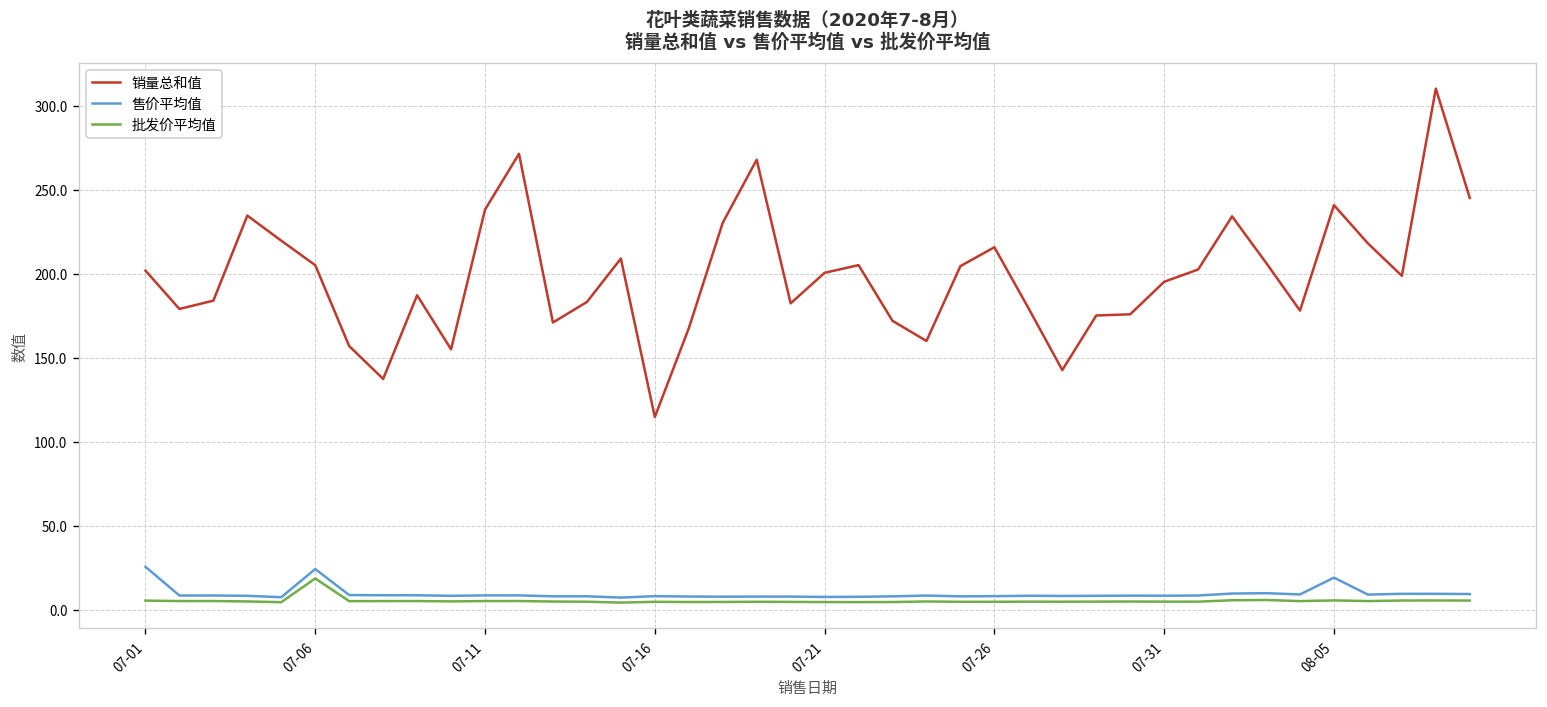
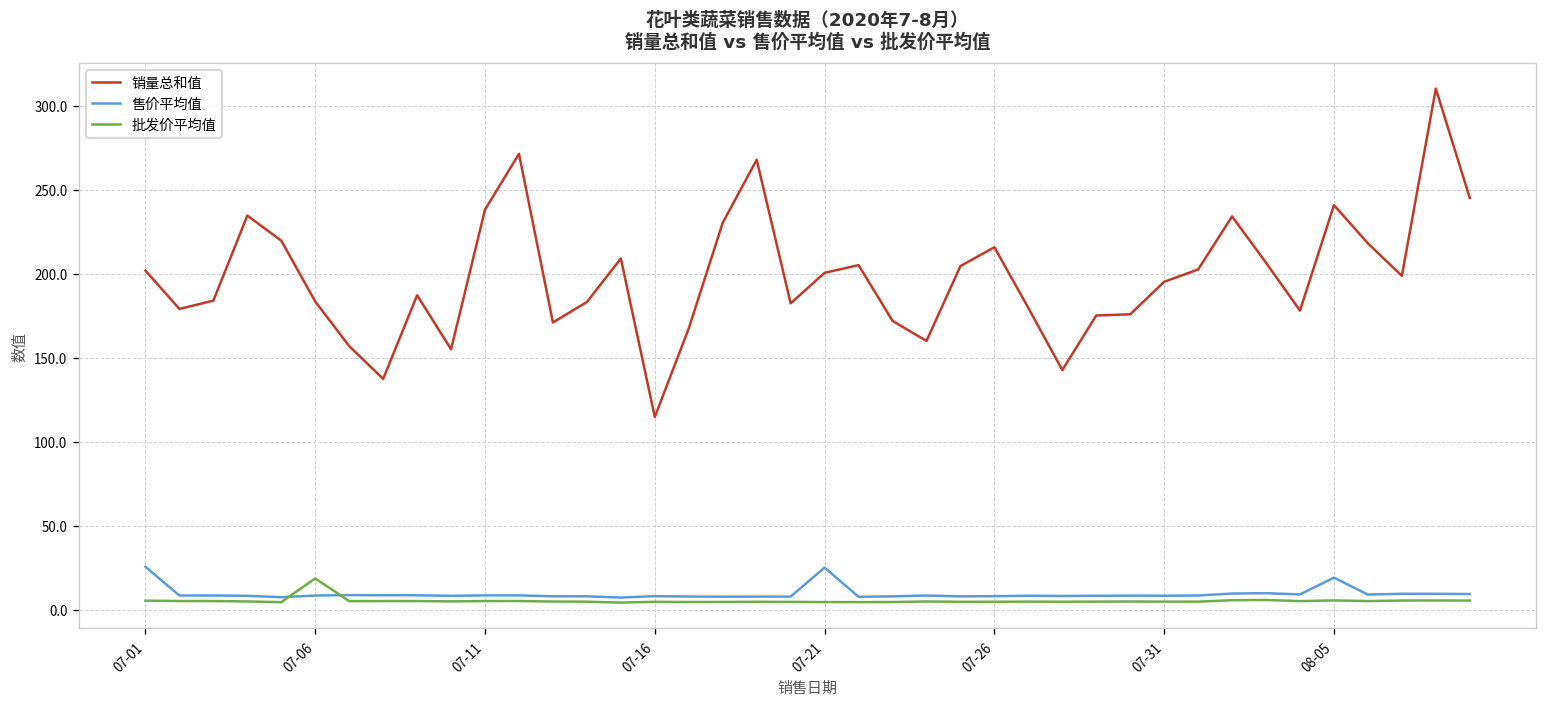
  {
    "销量总和值": {
      "07-01": 202,
-     "07-06": 205,
+     "07-06": 183,
      "07-11": 238,
      "07-16": 115,
      "07-21": 201,
      "07-26": 216,
      "07-31": 195,
      "08-05": 241
    },
    "售价平均值": {
      "07-01": 25,
-     "07-06": 24,
+     "07-06": 8,
      "07-11": 8,
      "07-16": 8,
-     "07-21": 8,
+     "07-21": 25,
      "07-26": 8,
      "07-31": 8,
      "08-05": 19
    },
    "批发价平均值": {
      "07-01": 5,
      "07-06": 19,
      "07-11": 5,
      "07-16": 5,
      "07-21": 4,
      "07-26": 5,
      "07-31": 5,
      "08-05": 5
    }
  }
